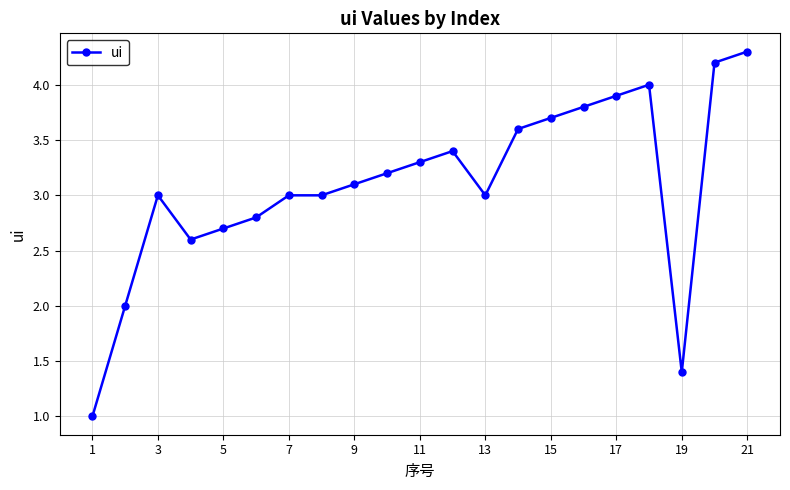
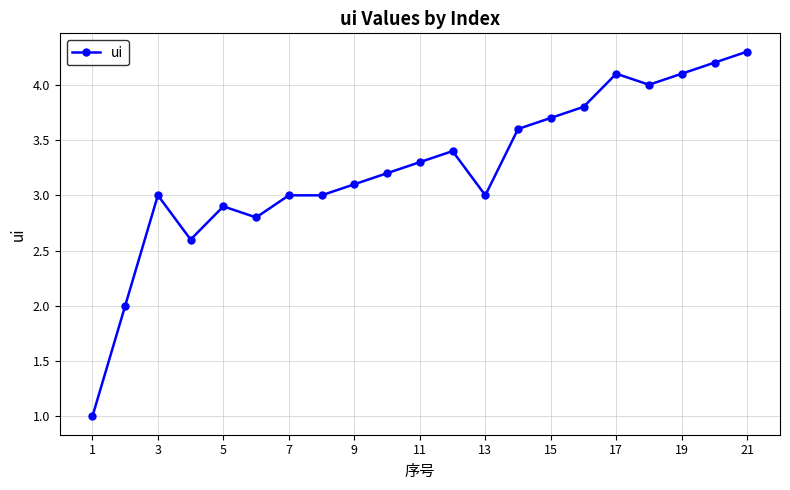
  {
    "1": 1.0,
    "3": 3.0,
-   "5": 2.7,
+   "5": 2.9,
    "7": 3.0,
    "9": 3.1,
    "11": 3.3,
    "13": 3.0,
    "15": 3.7,
-   "17": 3.9,
-   "19": 1.4,
+   "17": 4.1,
+   "19": 4.1,
    "21": 4.3
  }
